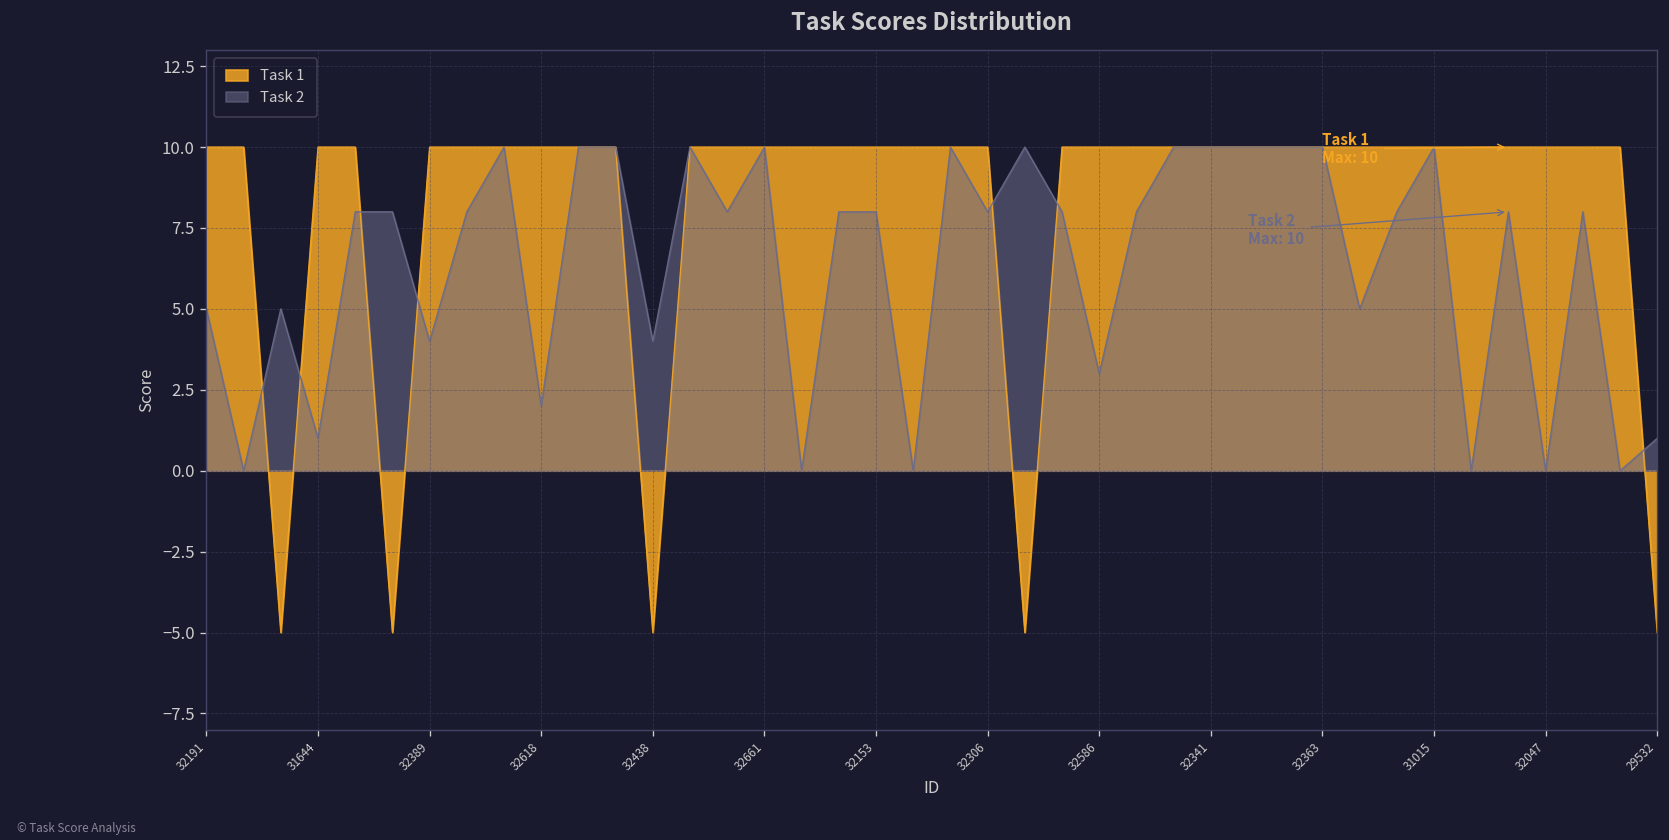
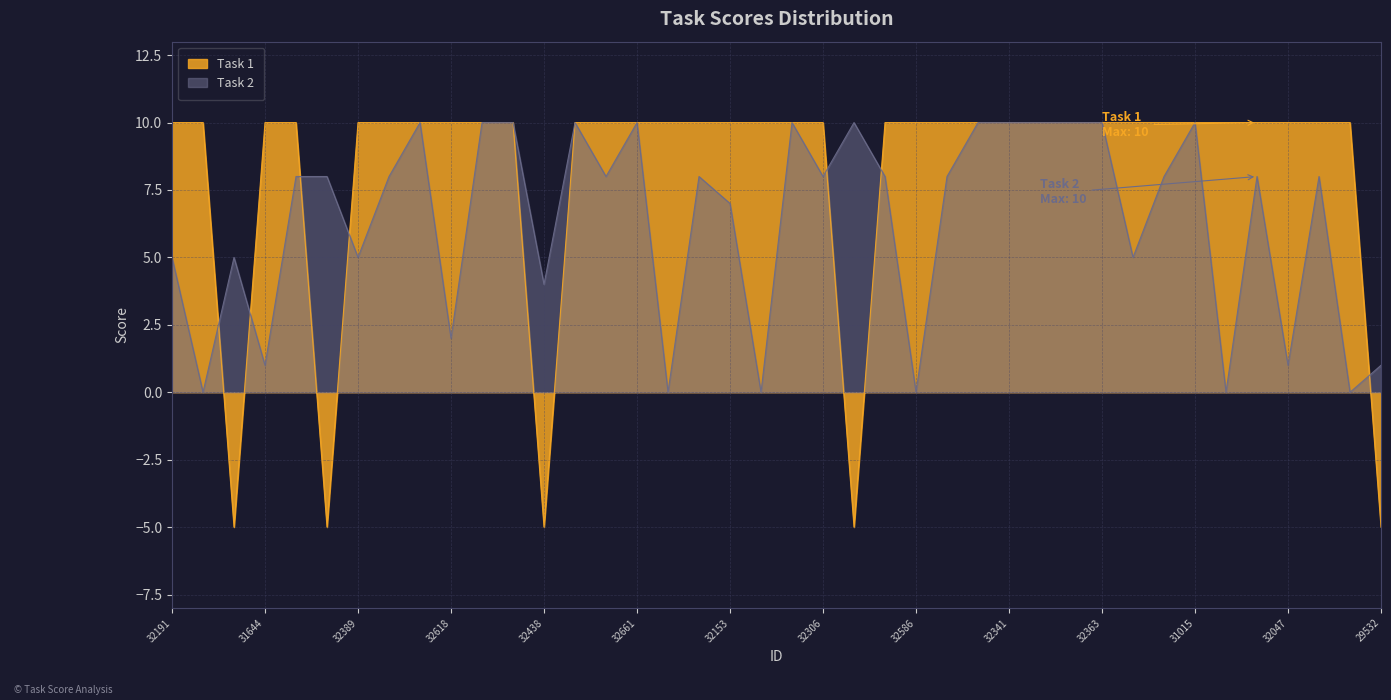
  {
    "Task 2": {
      "32191": 5,
      "31644": 1,
-     "32389": 4,
+     "32389": 5,
      "32618": 2,
      "32438": 4,
-     "32153": 8,
+     "32153": 7,
      "32306": 8,
-     "32586": 3,
-     "32047": 0,
+     "32586": 0,
+     "32047": 1,
      "29532": 1
    }
  }
